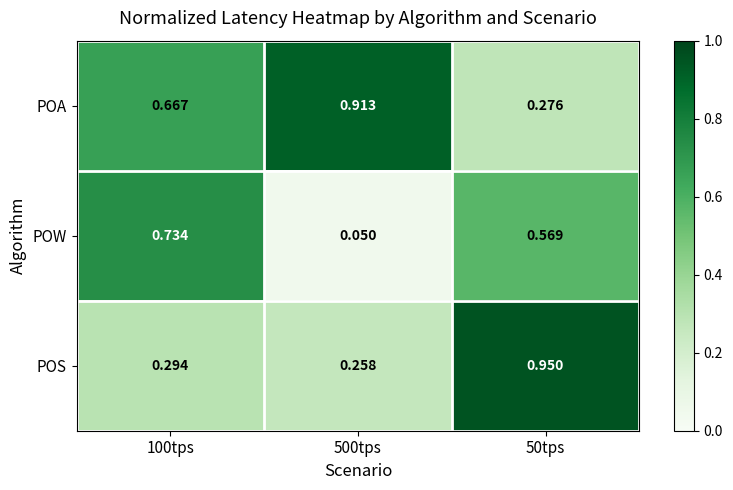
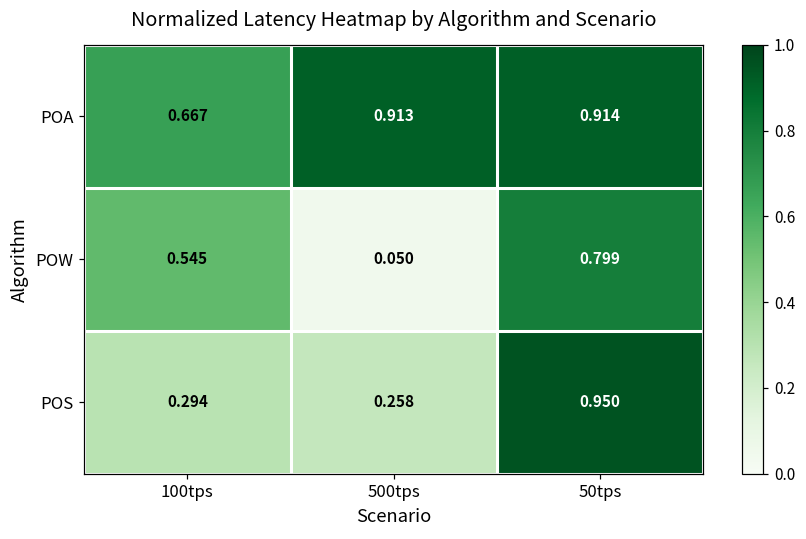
  {
    "POA": {
      "100tps": 0.667,
      "500tps": 0.913,
-     "50tps": 0.276
+     "50tps": 0.914
    },
    "POW": {
-     "100tps": 0.734,
+     "100tps": 0.545,
      "500tps": 0.050,
-     "50tps": 0.569
+     "50tps": 0.799
    },
    "POS": {
      "100tps": 0.294,
      "500tps": 0.258,
      "50tps": 0.950
    }
  }
